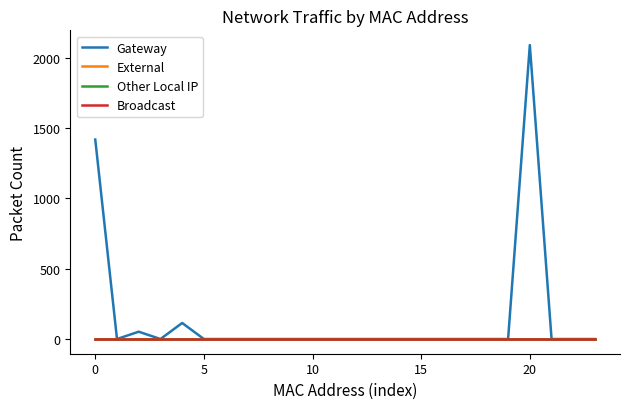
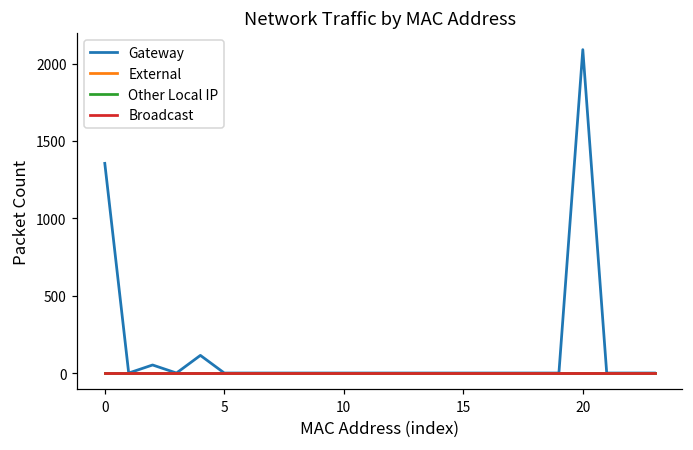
  {
    "Gateway": {
-     "0": 1420,
+     "0": 1360,
      "20": 2090
    },
    "Broadcast": {
      "0": 0,
      "20": 0
    }
  }
